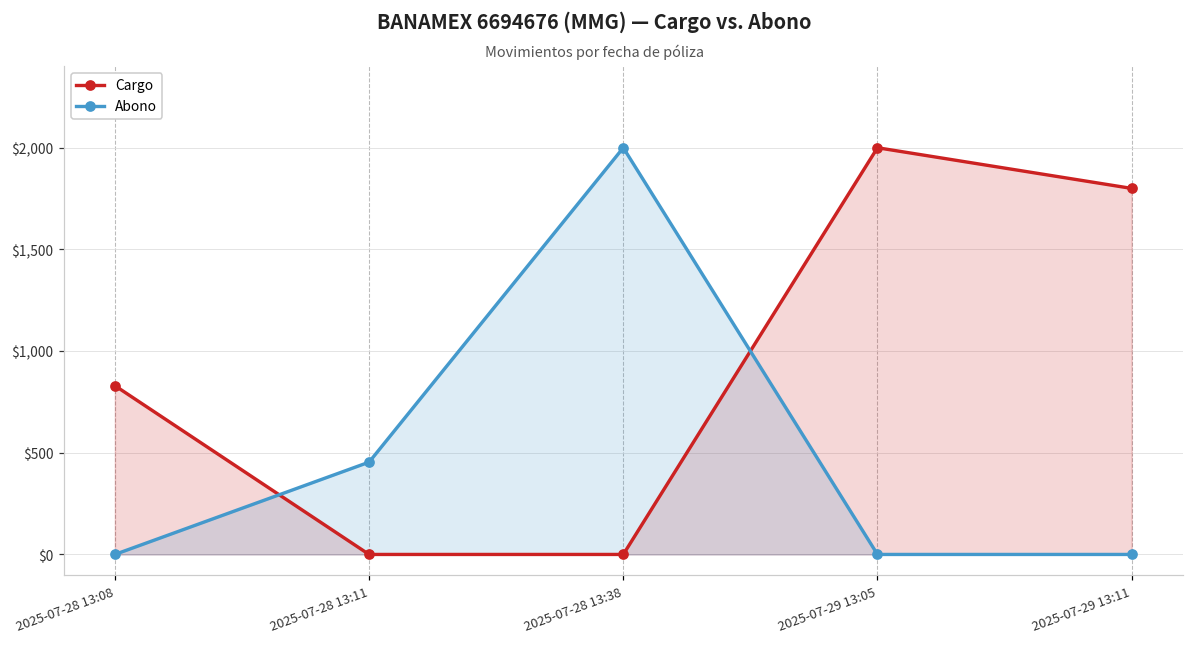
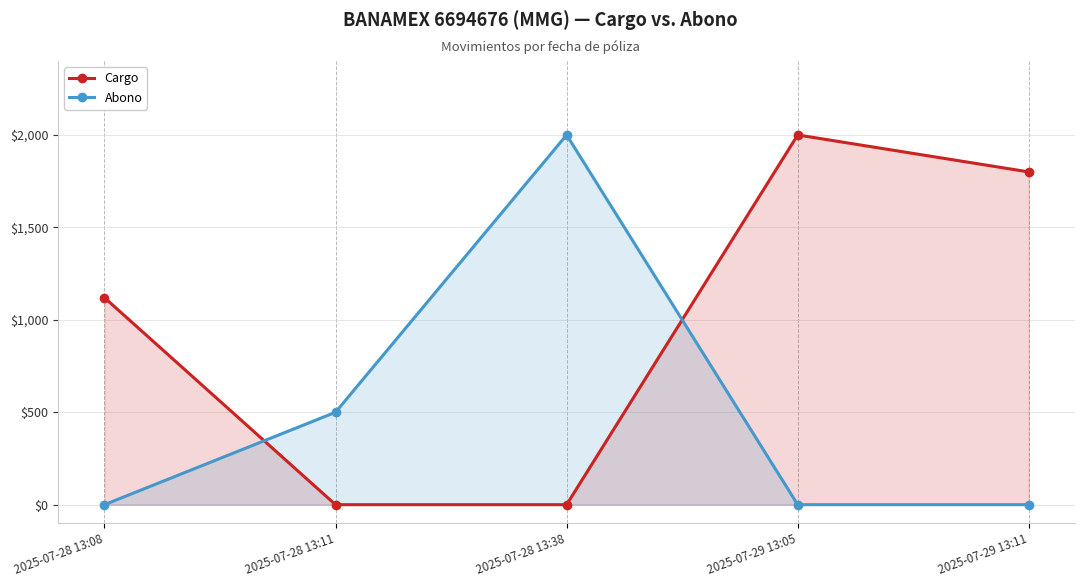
  {
    "Cargo": {
-     "2025-07-28 13:08": "$830",
+     "2025-07-28 13:08": "$1,120",
      "2025-07-28 13:11": "$0",
      "2025-07-28 13:38": "$0",
      "2025-07-29 13:05": "$2,000",
      "2025-07-29 13:11": "$1,800"
    },
    "Abono": {
      "2025-07-28 13:08": "$0",
-     "2025-07-28 13:11": "$450",
+     "2025-07-28 13:11": "$500",
      "2025-07-28 13:38": "$2,000",
      "2025-07-29 13:05": "$0",
      "2025-07-29 13:11": "$0"
    }
  }
